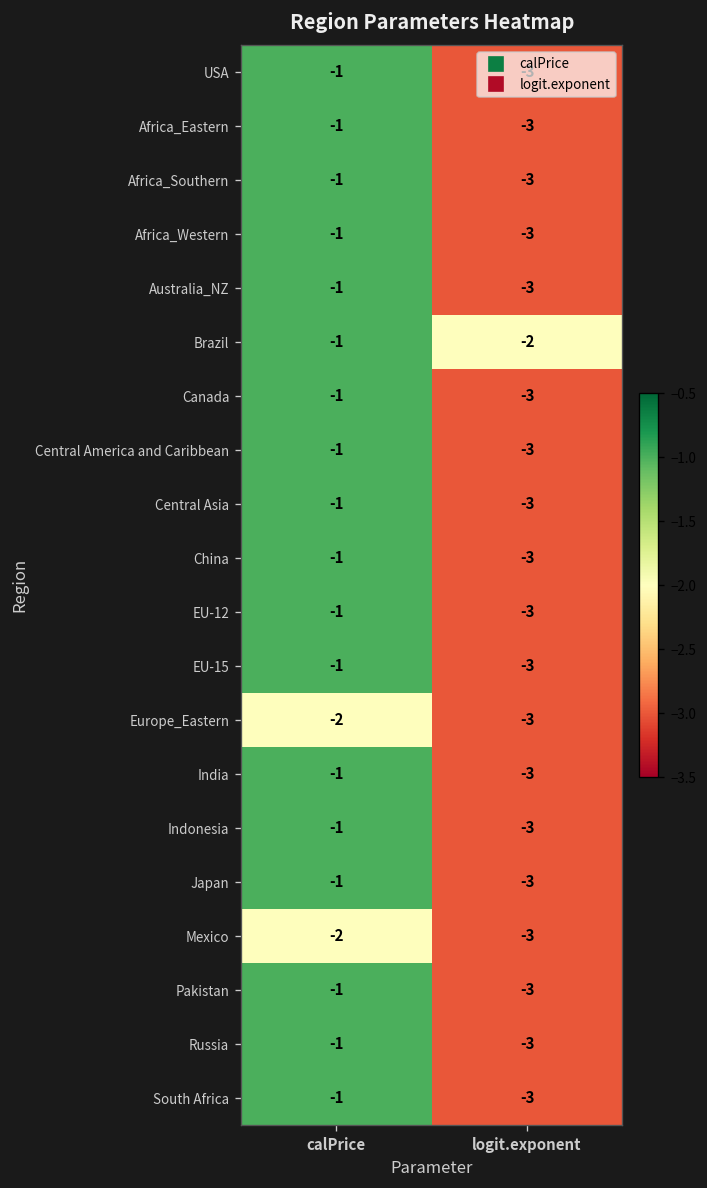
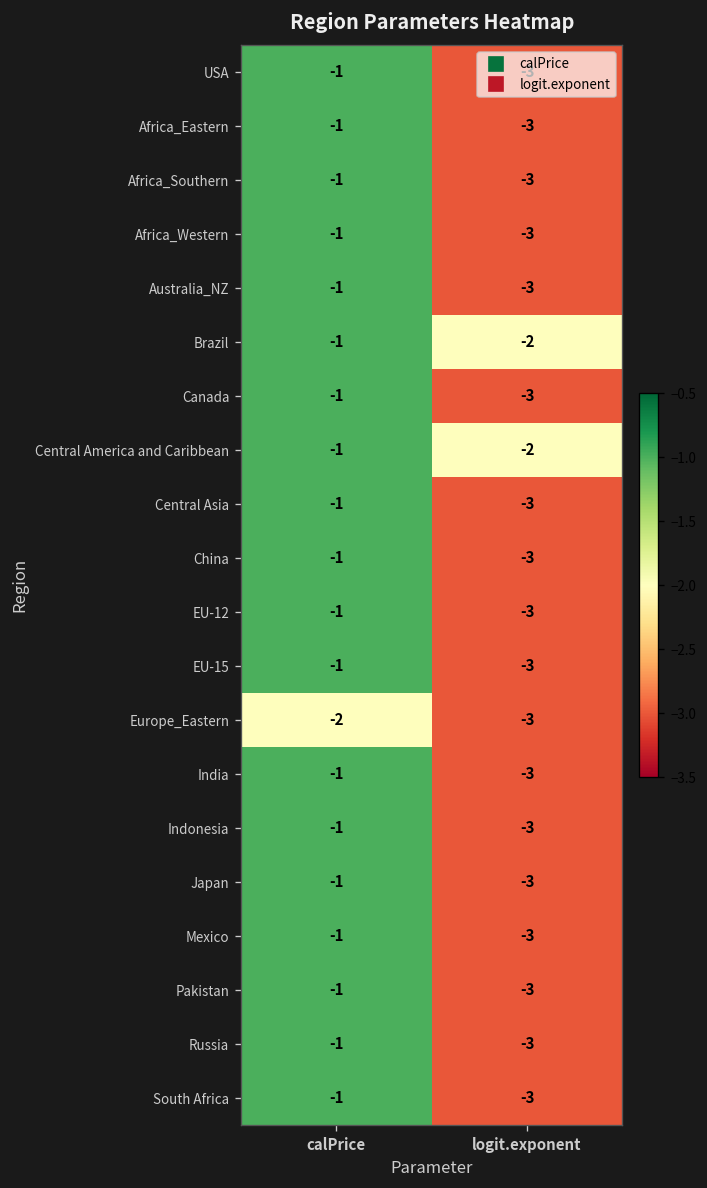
  {
    "USA": {
      "calPrice": -1
    },
    "Africa_Eastern": {
      "calPrice": -1,
      "logit.exponent": -3
    },
    "Africa_Southern": {
      "calPrice": -1,
      "logit.exponent": -3
    },
    "Africa_Western": {
      "calPrice": -1,
      "logit.exponent": -3
    },
    "Australia_NZ": {
      "calPrice": -1,
      "logit.exponent": -3
    },
    "Brazil": {
      "calPrice": -1,
      "logit.exponent": -2
    },
    "Canada": {
      "calPrice": -1,
      "logit.exponent": -3
    },
    "Central America and Caribbean": {
      "calPrice": -1,
-     "logit.exponent": -3
+     "logit.exponent": -2
    },
    "Central Asia": {
      "calPrice": -1,
      "logit.exponent": -3
    },
    "China": {
      "calPrice": -1,
      "logit.exponent": -3
    },
    "EU-12": {
      "calPrice": -1,
      "logit.exponent": -3
    },
    "EU-15": {
      "calPrice": -1,
      "logit.exponent": -3
    },
    "Europe_Eastern": {
      "calPrice": -2,
      "logit.exponent": -3
    },
    "India": {
      "calPrice": -1,
      "logit.exponent": -3
    },
    "Indonesia": {
      "calPrice": -1,
      "logit.exponent": -3
    },
    "Japan": {
      "calPrice": -1,
      "logit.exponent": -3
    },
    "Mexico": {
-     "calPrice": -2,
+     "calPrice": -1,
      "logit.exponent": -3
    },
    "Pakistan": {
      "calPrice": -1,
      "logit.exponent": -3
    },
    "Russia": {
      "calPrice": -1,
      "logit.exponent": -3
    },
    "South Africa": {
      "calPrice": -1,
      "logit.exponent": -3
    }
  }
